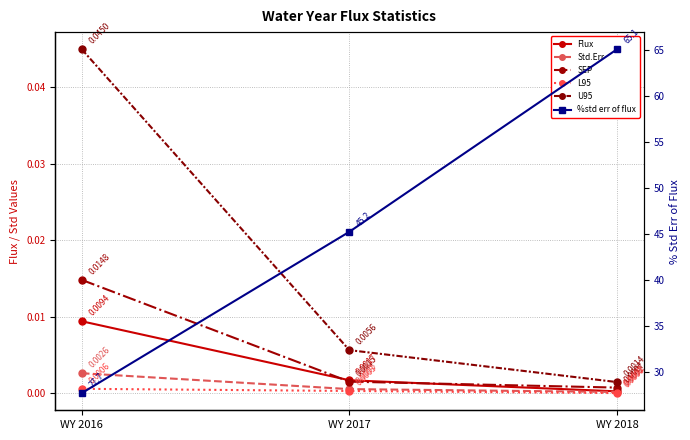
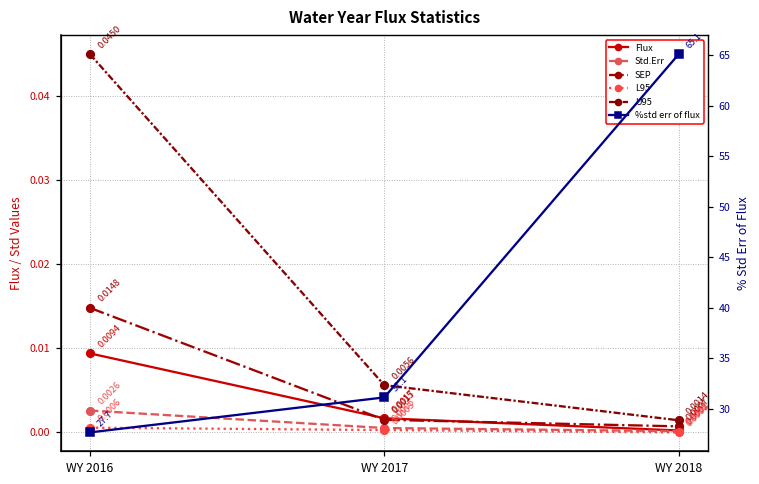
  {
    "%std err of flux": {
-     "WY 2017": 45.2
+     "WY 2017": 31.1
    }
  }
